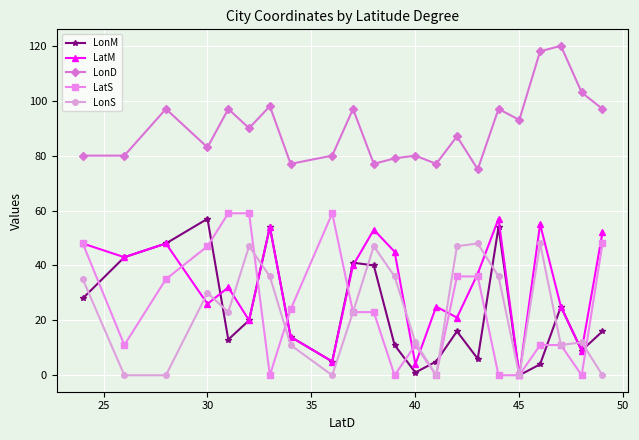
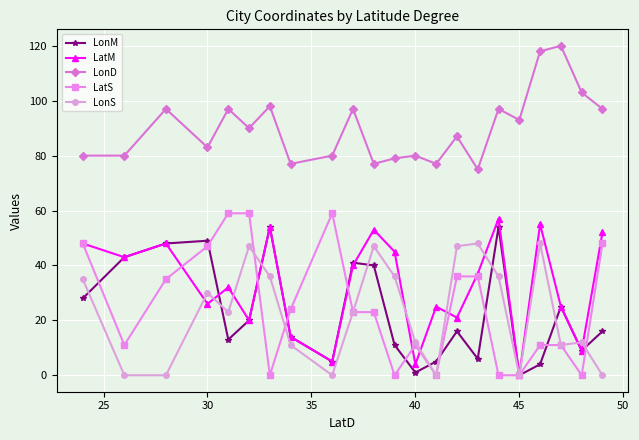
  {
    "LonM": {
-     "30": 57,
+     "30": 49,
      "40": 1
    },
    "LatM": {
      "30": 26,
      "40": 4
    }
  }
